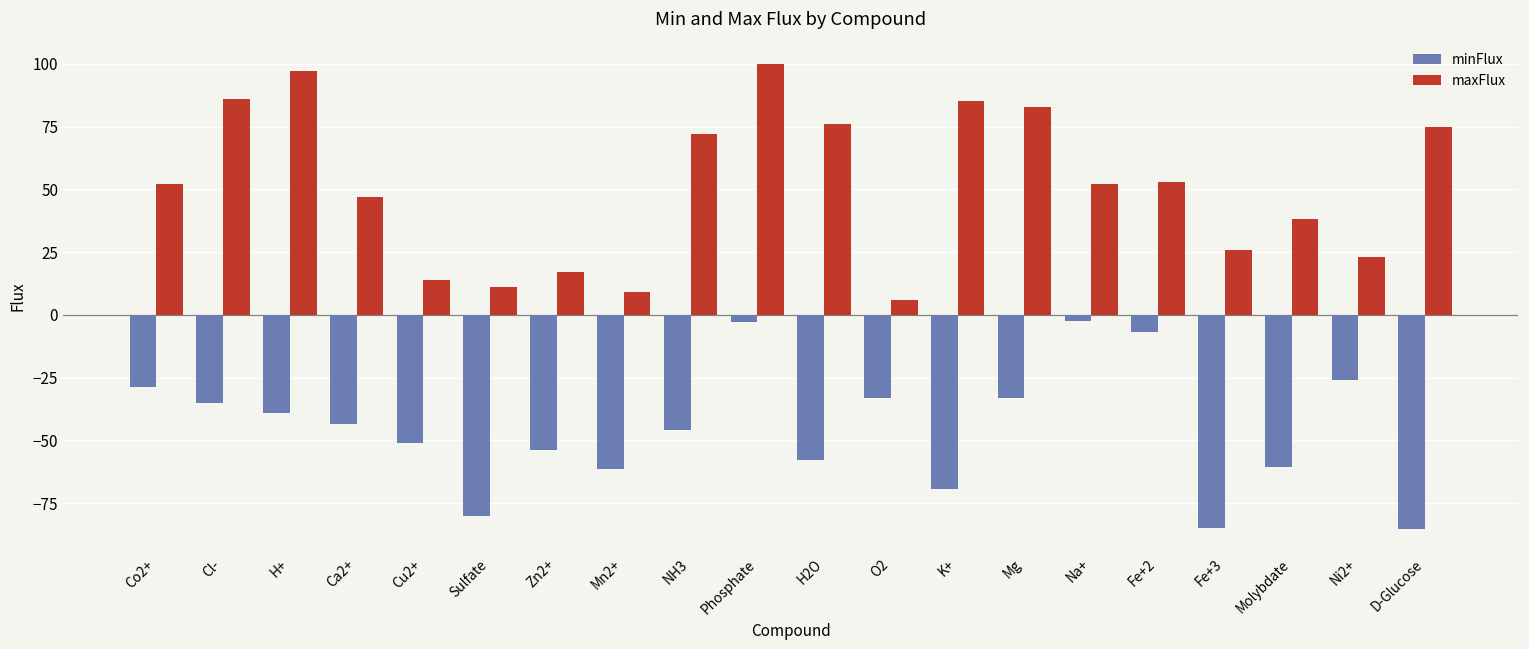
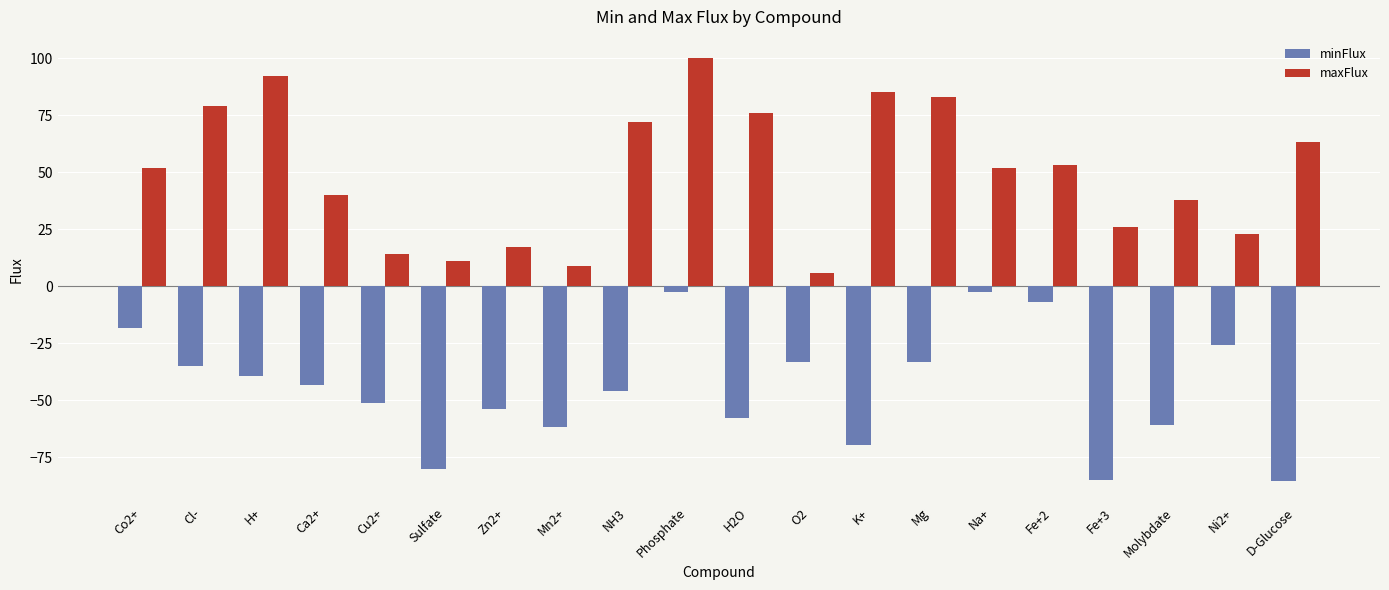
  {
    "minFlux": {
-     "Co2+": -29,
+     "Co2+": -18,
      "Cl-": -35,
      "H+": -39,
      "Ca2+": -43,
      "Cu2+": -51,
      "Sulfate": -80,
      "Zn2+": -54,
      "Mn2+": -62,
      "NH3": -46,
      "Phosphate": -3,
      "H2O": -58,
      "O2": -33,
      "K+": -69,
      "Mg": -33,
      "Na+": -2,
      "Fe+2": -7,
      "Fe+3": -85,
      "Molybdate": -61,
      "Ni2+": -26,
      "D-Glucose": -85
    },
    "maxFlux": {
      "Co2+": 52,
-     "Cl-": 86,
-     "H+": 97,
-     "Ca2+": 47,
+     "Cl-": 79,
+     "H+": 92,
+     "Ca2+": 40,
      "Cu2+": 14,
      "Sulfate": 11,
      "Zn2+": 17,
      "Mn2+": 9,
      "NH3": 72,
      "Phosphate": 100,
      "H2O": 76,
      "O2": 6,
      "K+": 85,
      "Mg": 83,
      "Na+": 52,
      "Fe+2": 53,
      "Fe+3": 26,
      "Molybdate": 38,
      "Ni2+": 23,
-     "D-Glucose": 75
+     "D-Glucose": 63
    }
  }
